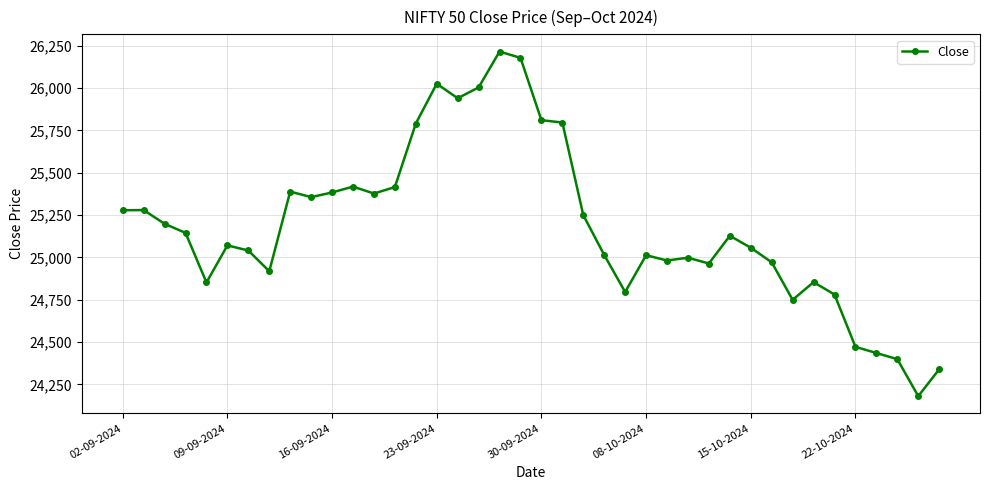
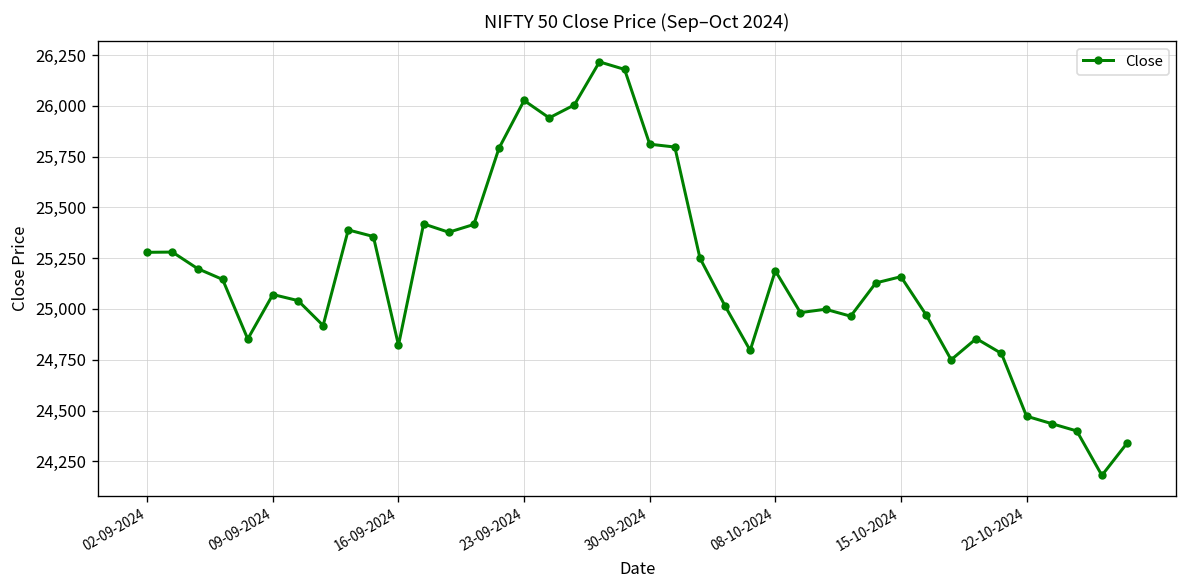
  {
    "02-09-2024": "25,280",
    "09-09-2024": "25,070",
-   "16-09-2024": "25,380",
+   "16-09-2024": "24,820",
    "23-09-2024": "26,030",
    "30-09-2024": "25,810",
-   "08-10-2024": "25,010",
-   "15-10-2024": "25,060",
+   "08-10-2024": "25,190",
+   "15-10-2024": "25,160",
    "22-10-2024": "24,470"
  }
